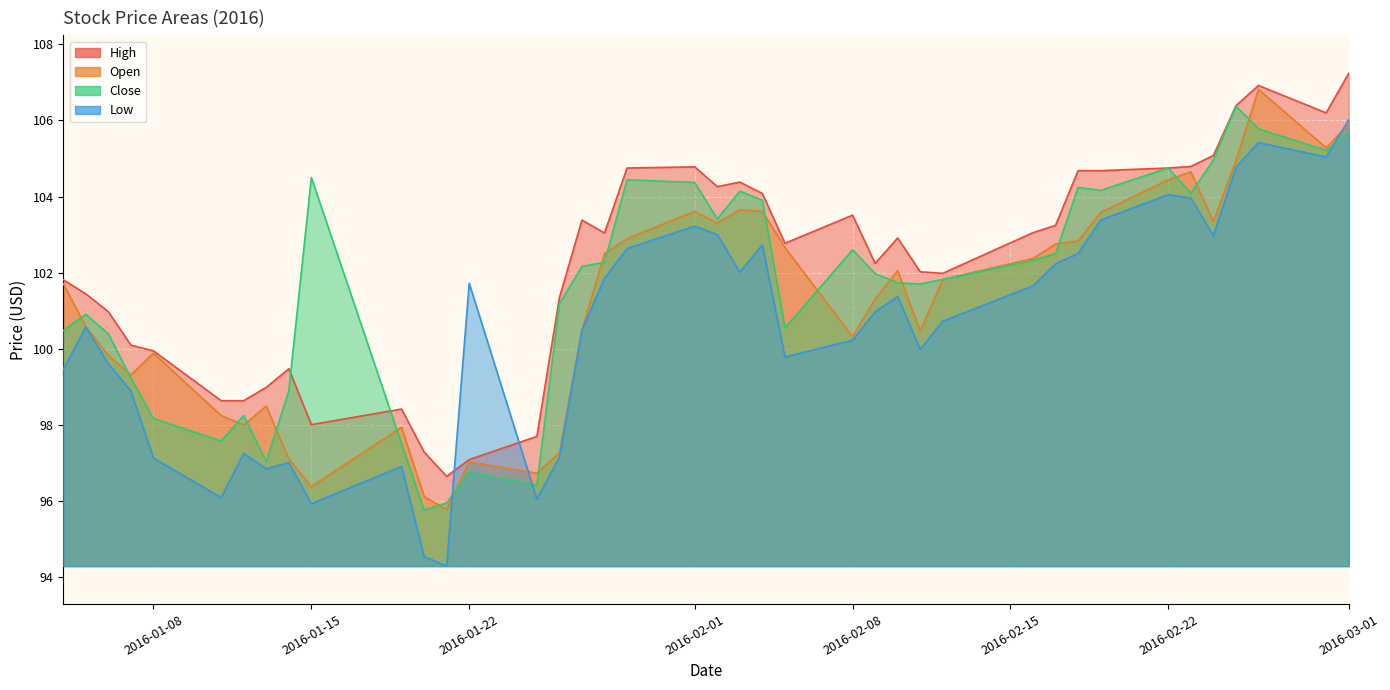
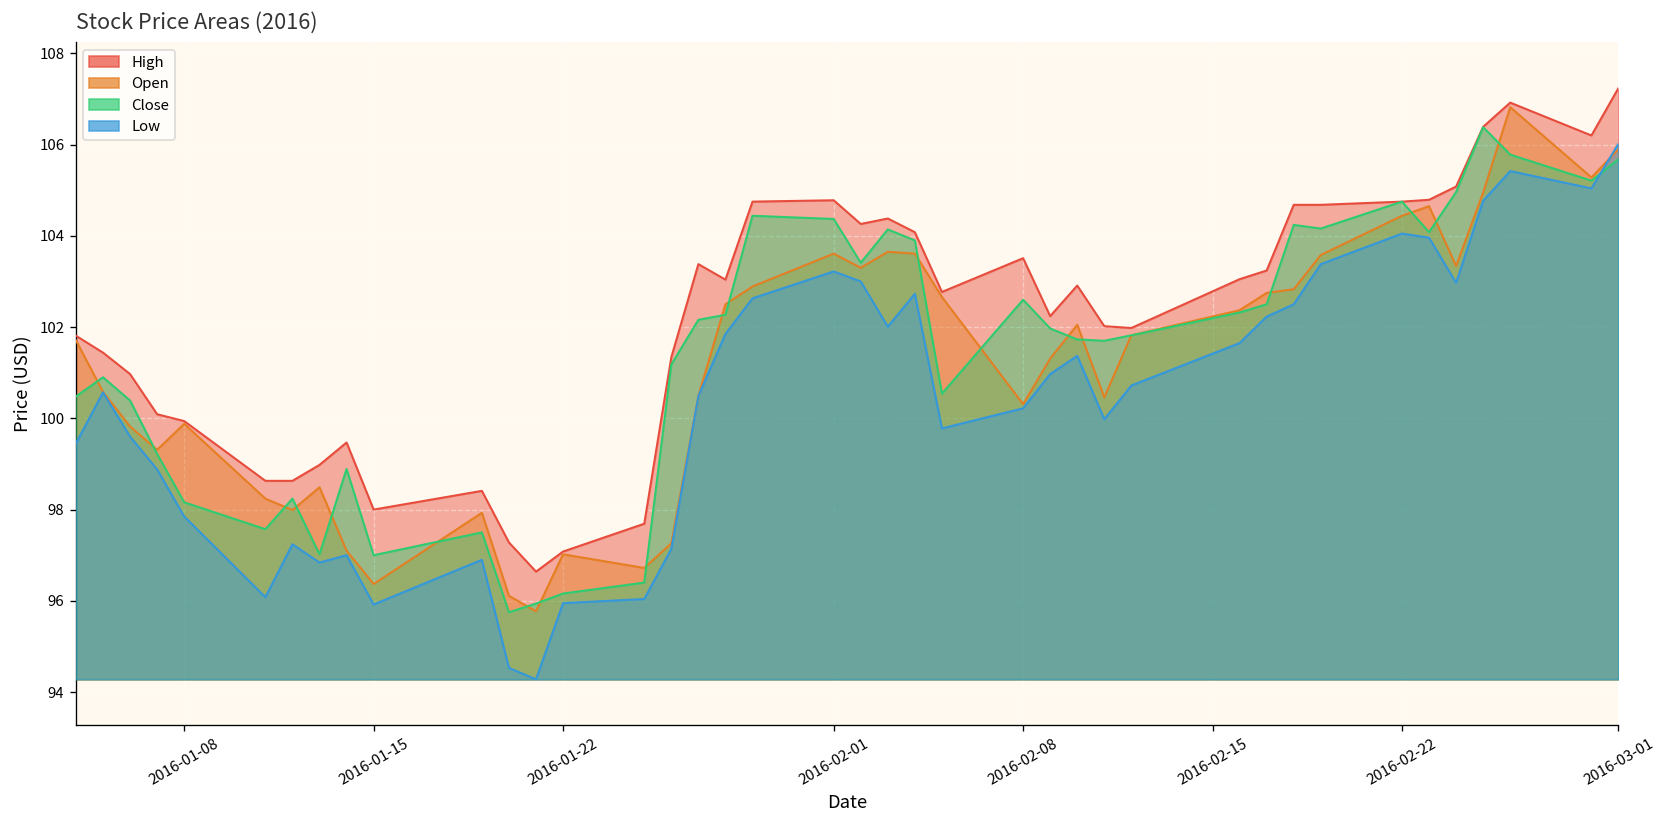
  {
    "Close": {
      "2016-01-08": 98.2,
-     "2016-01-15": 104.5,
-     "2016-01-22": 96.8,
+     "2016-01-15": 97.0,
+     "2016-01-22": 96.2,
      "2016-02-01": 104.4,
      "2016-02-08": 102.6,
      "2016-03-01": 105.7
    },
    "Low": {
-     "2016-01-08": 97.1,
+     "2016-01-08": 97.9,
      "2016-01-15": 95.9,
-     "2016-01-22": 101.7,
+     "2016-01-22": 96.0,
      "2016-02-01": 103.2,
      "2016-02-08": 100.2,
      "2016-02-22": 104.1,
      "2016-03-01": 106.0
    }
  }
